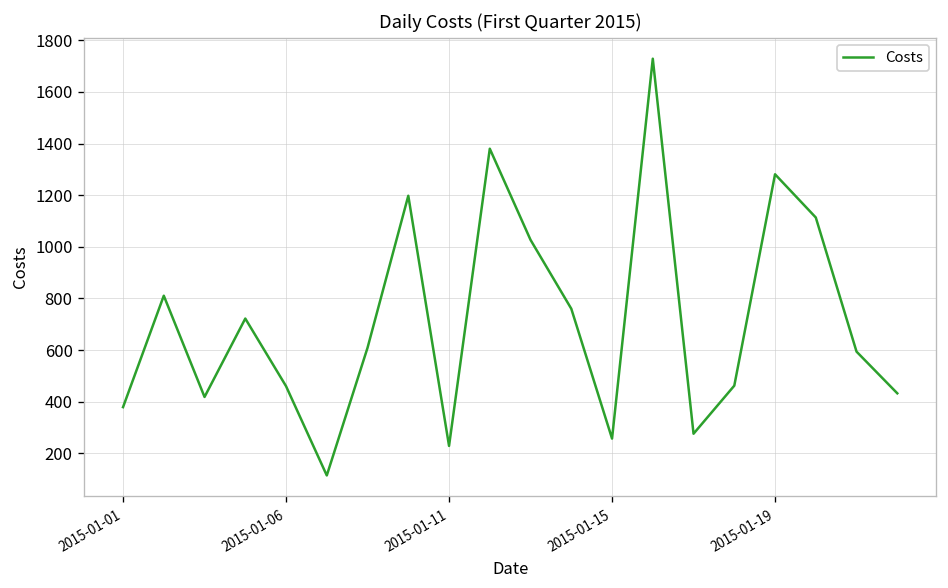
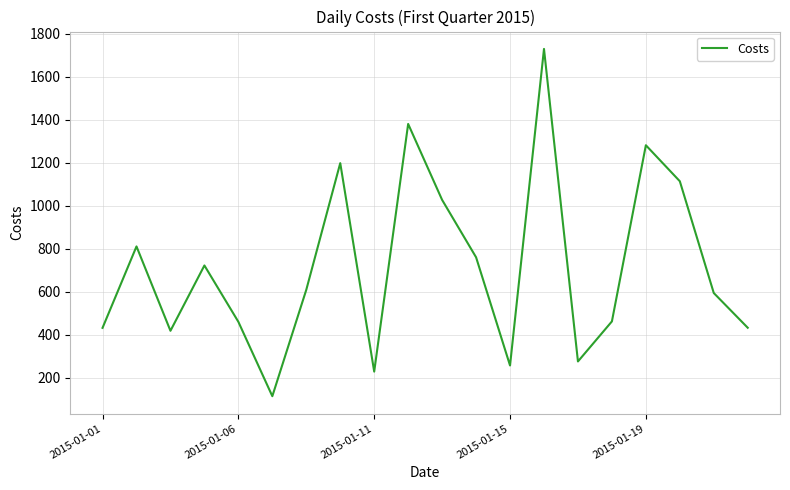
  {
-   "2015-01-01": 380,
+   "2015-01-01": 430,
    "2015-01-06": 460,
    "2015-01-11": 230,
    "2015-01-15": 260,
    "2015-01-19": 1280
  }
